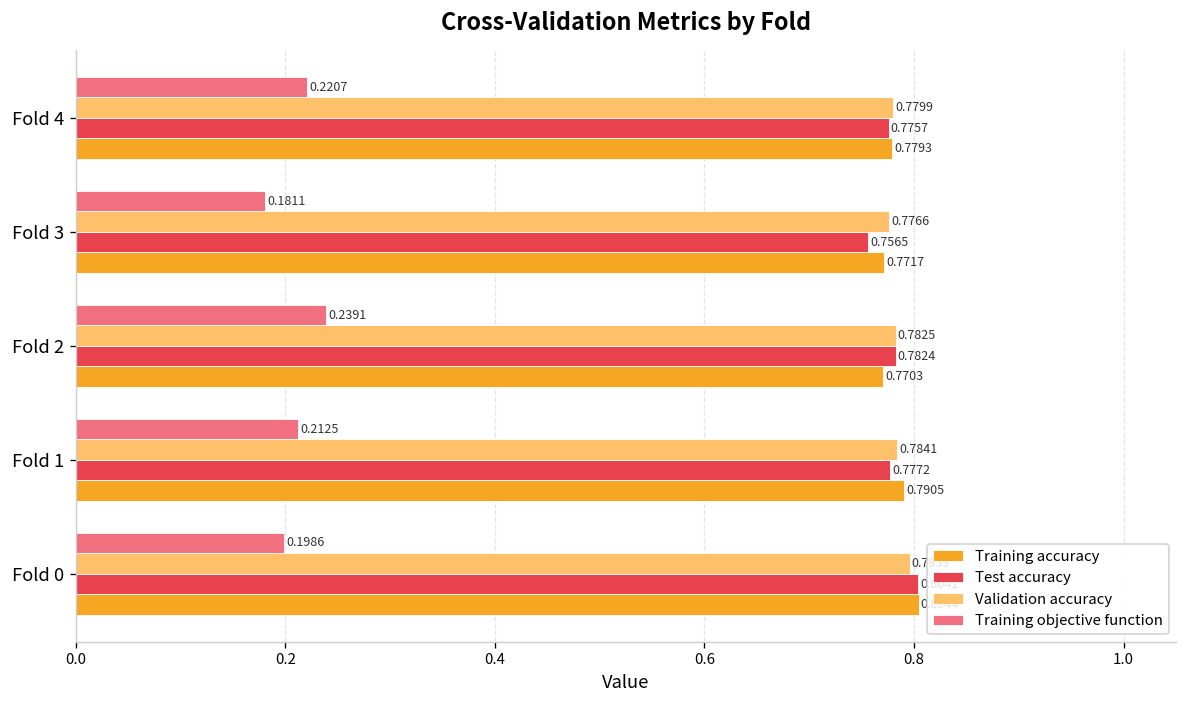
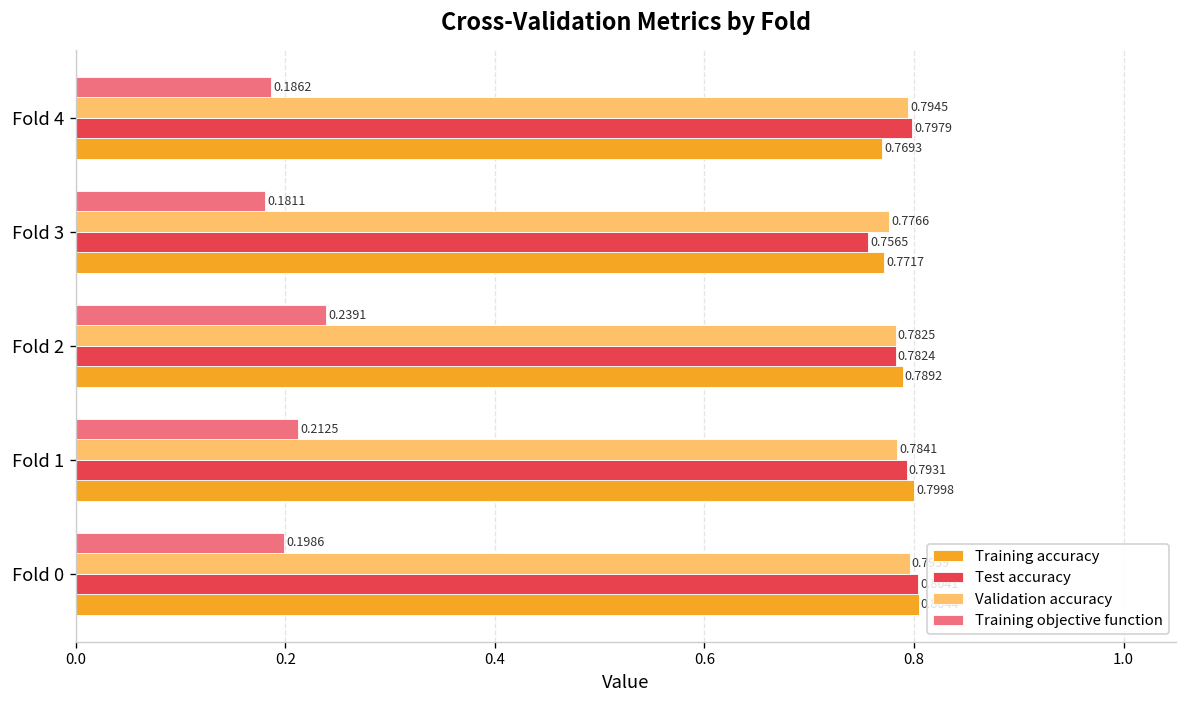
  {
    "Training accuracy": {
-     "Fold 4": 0.7793,
+     "Fold 4": 0.7693,
      "Fold 3": 0.7717,
-     "Fold 2": 0.7703,
-     "Fold 1": 0.7905
+     "Fold 2": 0.7892,
+     "Fold 1": 0.7998
    },
    "Test accuracy": {
-     "Fold 4": 0.7757,
+     "Fold 4": 0.7979,
      "Fold 3": 0.7565,
      "Fold 2": 0.7824,
-     "Fold 1": 0.7772
+     "Fold 1": 0.7931
    },
    "Validation accuracy": {
-     "Fold 4": 0.7799,
+     "Fold 4": 0.7945,
      "Fold 3": 0.7766,
      "Fold 2": 0.7825,
      "Fold 1": 0.7841
    },
    "Training objective function": {
-     "Fold 4": 0.2207,
+     "Fold 4": 0.1862,
      "Fold 3": 0.1811,
      "Fold 2": 0.2391,
      "Fold 1": 0.2125,
      "Fold 0": 0.1986
    }
  }
